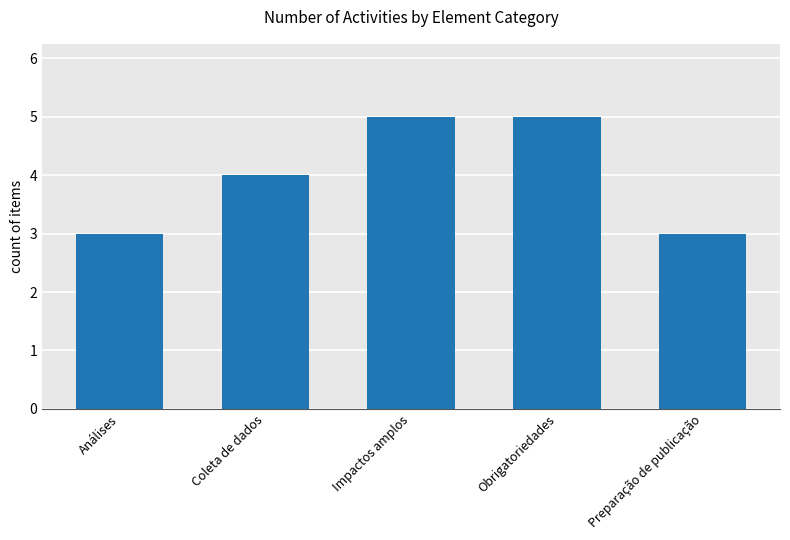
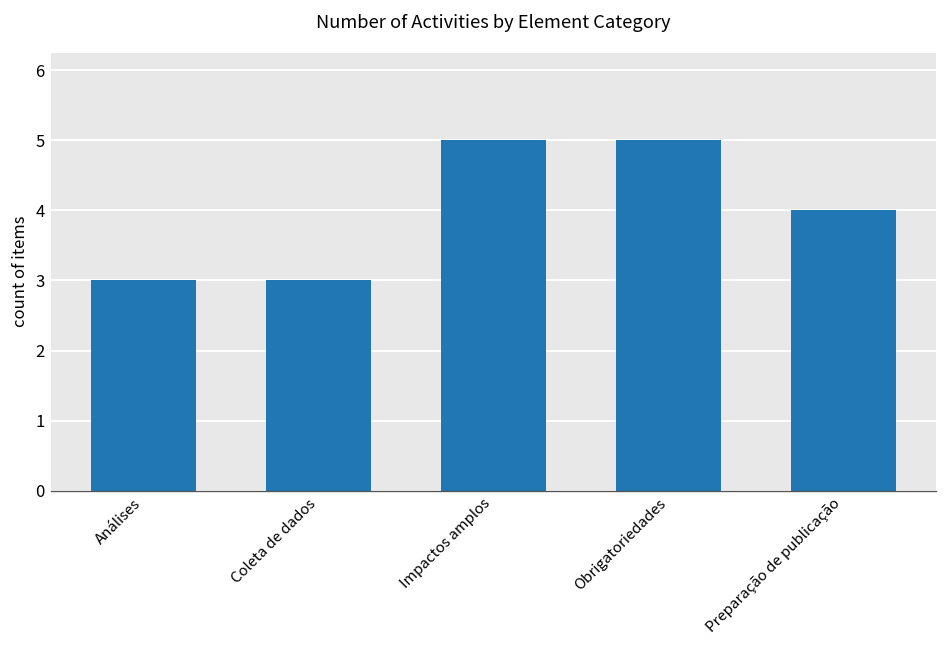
  {
    "Análises": 3,
-   "Coleta de dados": 4,
+   "Coleta de dados": 3,
    "Impactos amplos": 5,
    "Obrigatoriedades": 5,
-   "Preparação de publicação": 3
+   "Preparação de publicação": 4
  }
